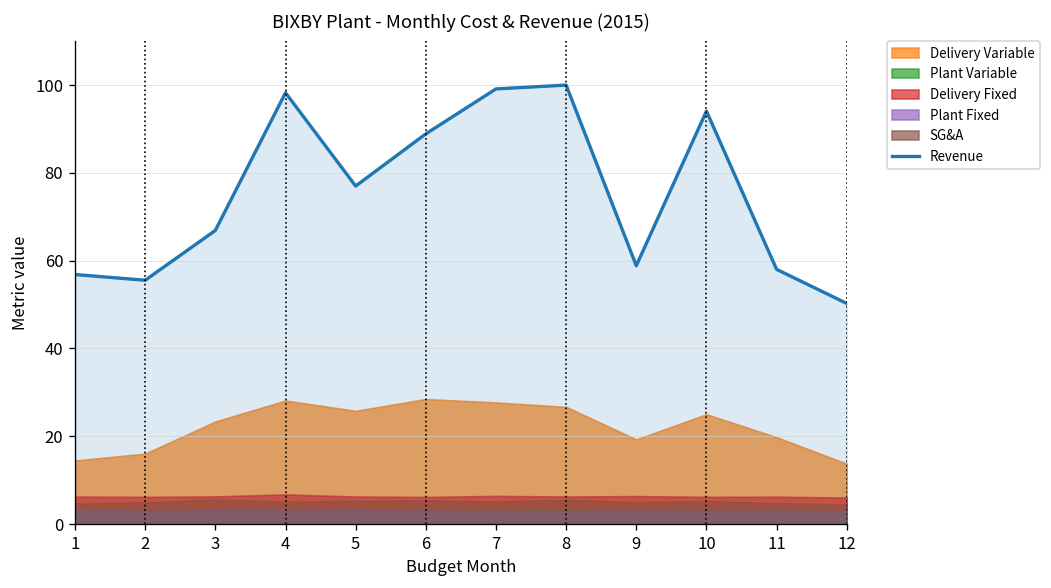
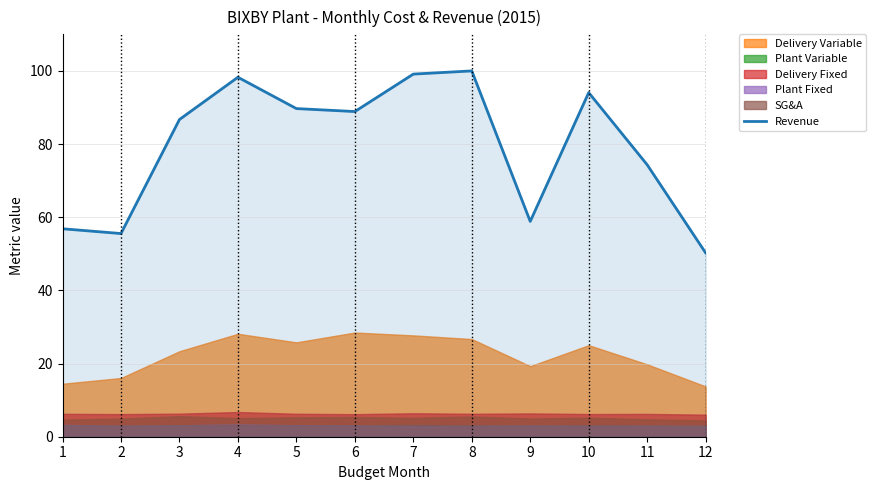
  {
    "Revenue": {
      "1": 57,
      "2": 56,
-     "3": 67,
+     "3": 87,
      "4": 98,
-     "5": 77,
+     "5": 90,
      "6": 89,
      "7": 99,
      "8": 100,
      "9": 59,
      "10": 94,
-     "11": 58,
+     "11": 74,
      "12": 50
    },
    "Delivery Variable": {
      "1": 14,
      "2": 16,
      "3": 23,
      "4": 28,
      "5": 26,
      "6": 28,
      "7": 28,
      "8": 27,
      "9": 19,
      "10": 25,
      "11": 20,
      "12": 14
    },
    "Plant Variable": {
      "1": 5,
      "2": 5,
      "4": 5,
      "5": 5,
      "6": 5,
      "7": 5,
      "8": 6,
      "9": 5,
      "10": 5,
      "11": 5,
      "12": 4
    },
    "Delivery Fixed": {
      "1": 6,
      "2": 6,
      "4": 7,
      "5": 6,
      "6": 6,
      "7": 6,
      "8": 6,
      "9": 6,
      "10": 6,
      "11": 6,
      "12": 6
    }
  }
